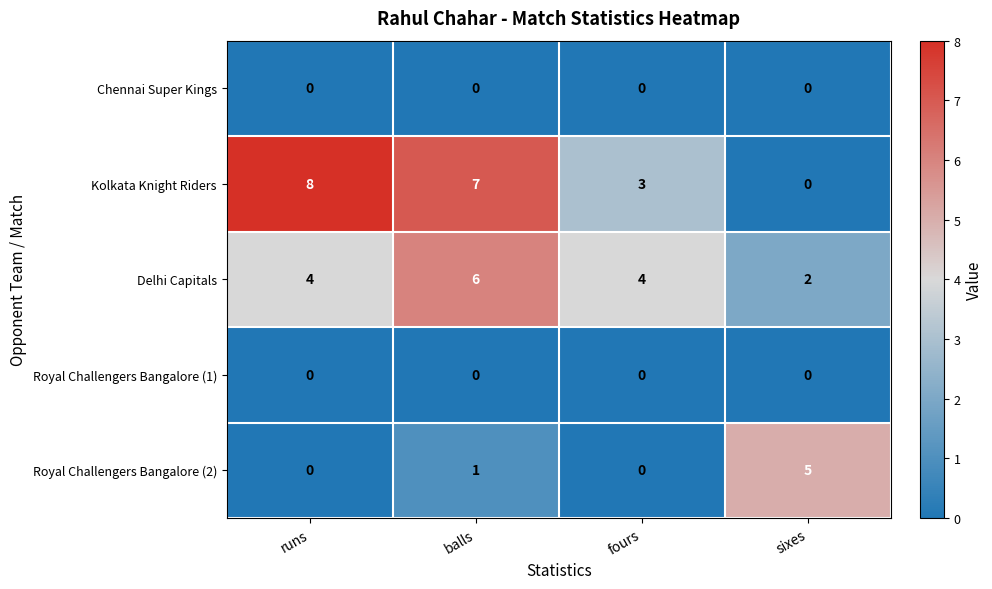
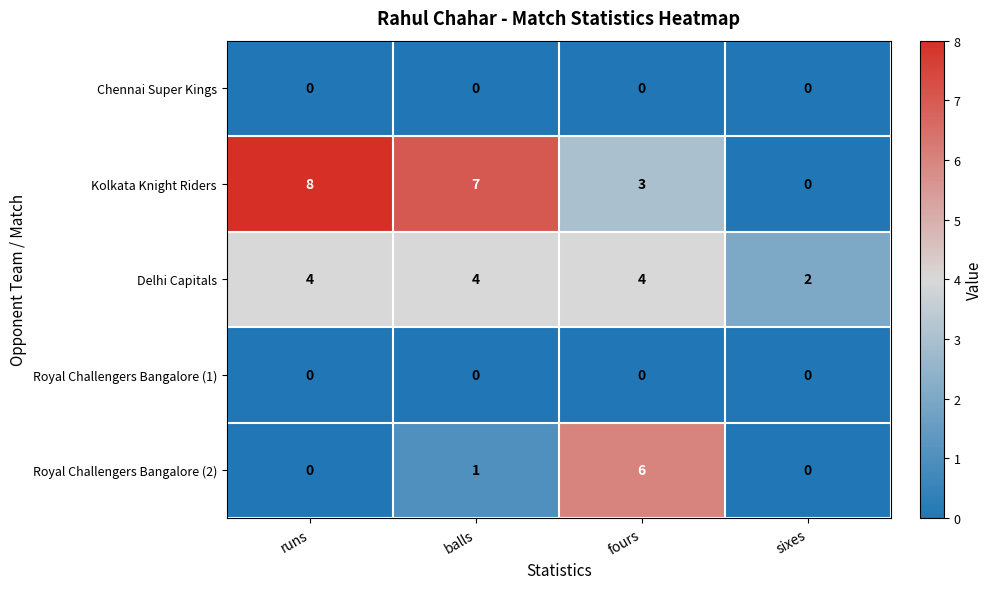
  {
    "Chennai Super Kings": {
      "runs": 0,
      "balls": 0,
      "fours": 0,
      "sixes": 0
    },
    "Kolkata Knight Riders": {
      "runs": 8,
      "balls": 7,
      "fours": 3,
      "sixes": 0
    },
    "Delhi Capitals": {
      "runs": 4,
-     "balls": 6,
+     "balls": 4,
      "fours": 4,
      "sixes": 2
    },
    "Royal Challengers Bangalore (1)": {
      "runs": 0,
      "balls": 0,
      "fours": 0,
      "sixes": 0
    },
    "Royal Challengers Bangalore (2)": {
      "runs": 0,
      "balls": 1,
-     "fours": 0,
-     "sixes": 5
+     "fours": 6,
+     "sixes": 0
    }
  }
